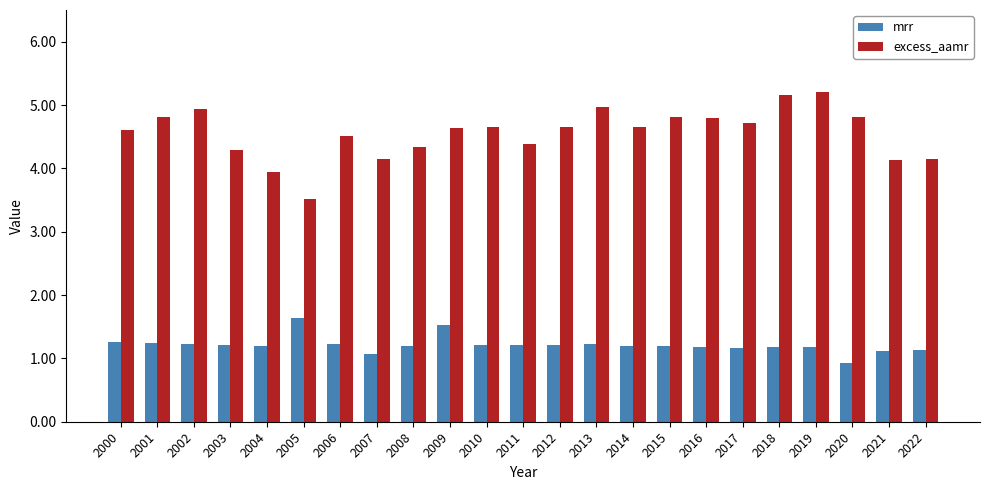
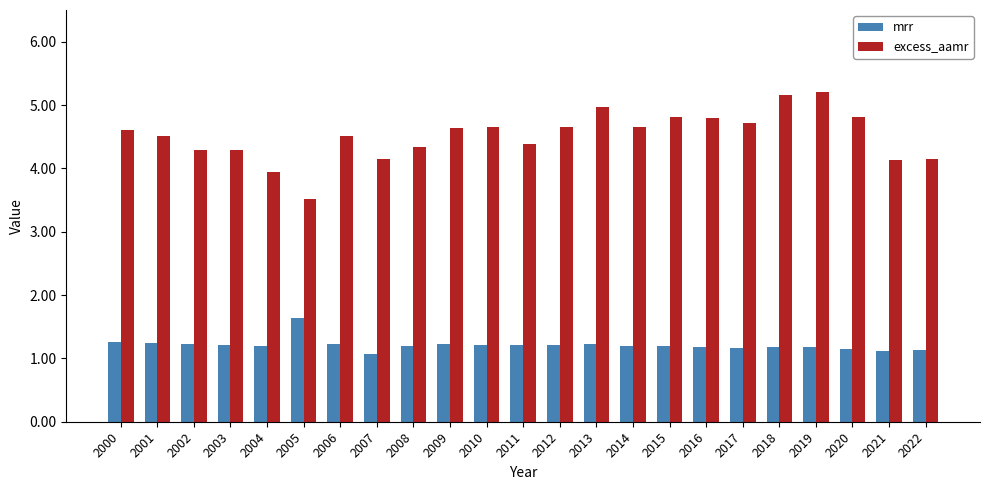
  {
    "mrr": {
      "2000": 1.3,
      "2001": 1.2,
      "2002": 1.2,
      "2003": 1.2,
      "2004": 1.2,
      "2005": 1.6,
      "2006": 1.2,
      "2007": 1.1,
      "2008": 1.2,
-     "2009": 1.5,
+     "2009": 1.2,
      "2010": 1.2,
      "2011": 1.2,
      "2012": 1.2,
      "2013": 1.2,
      "2014": 1.2,
      "2015": 1.2,
      "2016": 1.2,
      "2017": 1.2,
      "2018": 1.2,
      "2019": 1.2,
-     "2020": 0.9,
+     "2020": 1.2,
      "2021": 1.1,
      "2022": 1.1
    },
    "excess_aamr": {
      "2000": 4.6,
-     "2001": 4.8,
-     "2002": 4.9,
+     "2001": 4.5,
+     "2002": 4.3,
      "2003": 4.3,
      "2004": 3.9,
      "2005": 3.5,
      "2006": 4.5,
      "2007": 4.2,
      "2008": 4.3,
      "2009": 4.6,
      "2010": 4.7,
      "2011": 4.4,
      "2012": 4.7,
      "2013": 5.0,
      "2014": 4.7,
      "2015": 4.8,
      "2016": 4.8,
      "2017": 4.7,
      "2018": 5.2,
      "2019": 5.2,
      "2020": 4.8,
      "2021": 4.1,
      "2022": 4.2
    }
  }
